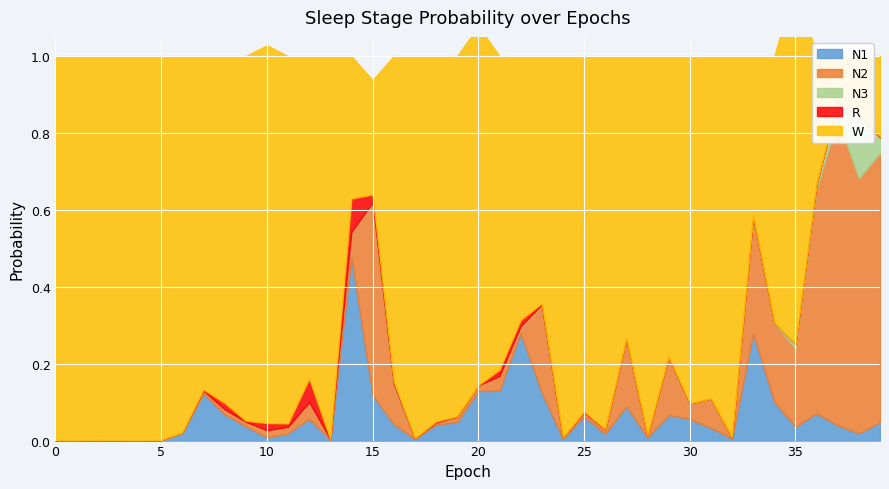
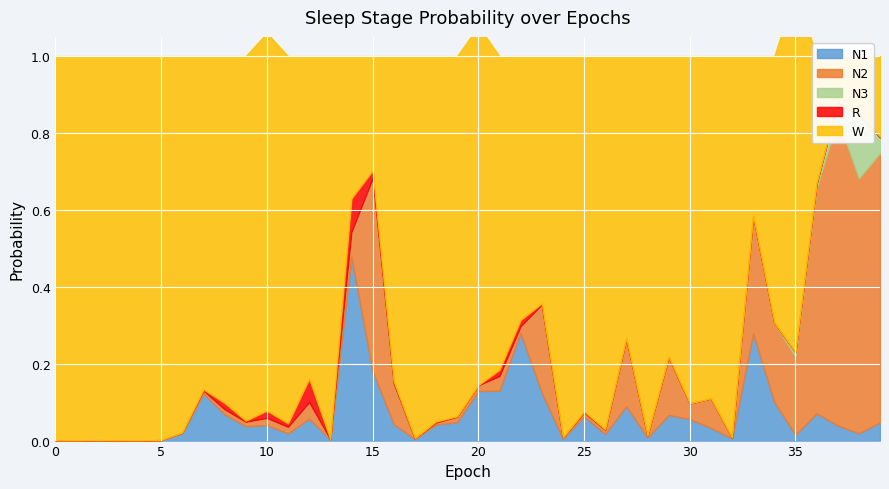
  {
    "N1": {
-     "10": 0.01,
-     "15": 0.12,
+     "10": 0.04,
+     "15": 0.18,
      "20": 0.13,
      "25": 0.06,
      "30": 0.06,
-     "35": 0.04
+     "35": 0.01
    },
    "N2": {
      "35": 0.20
    },
    "R": {
      "10": 0.02,
      "15": 0.02
    },
    "W": {
      "0": 1.00,
      "5": 1.00,
      "15": 0.30,
      "25": 0.92,
      "30": 0.90
    }
  }
